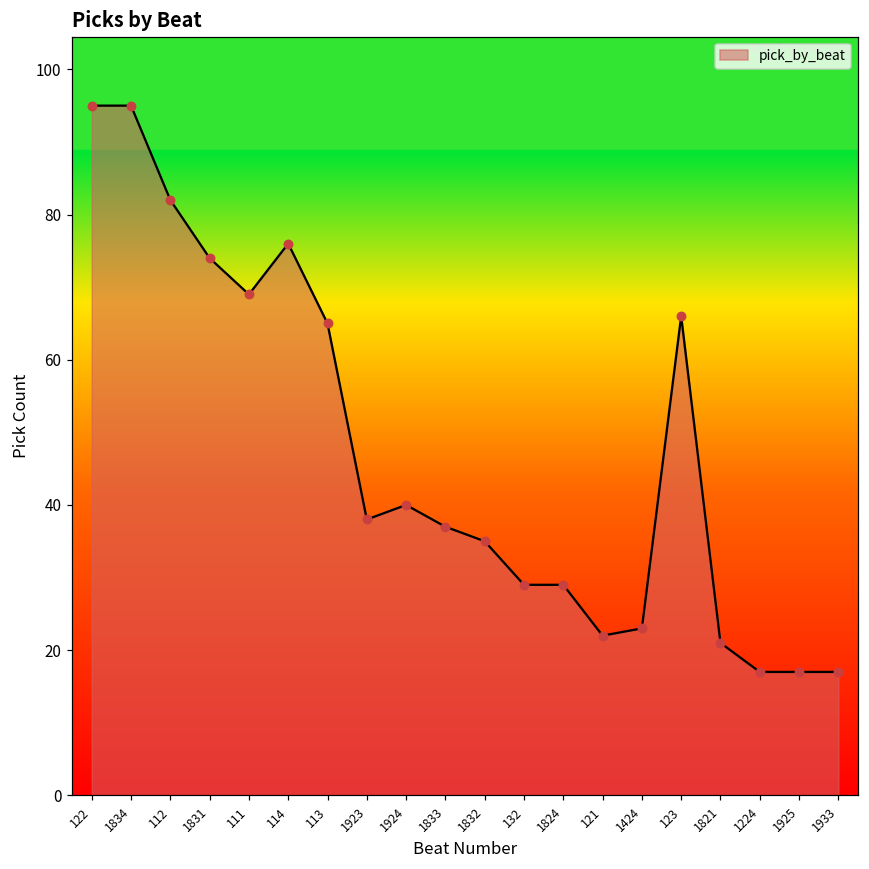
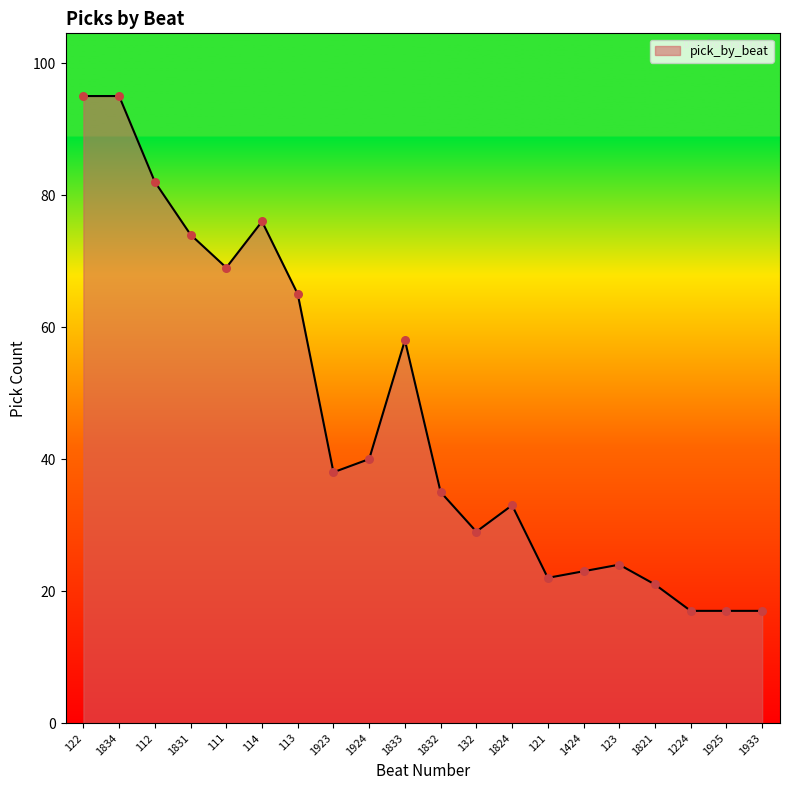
  {
    "122": 95,
    "1834": 95,
    "112": 82,
    "1831": 74,
    "111": 69,
    "114": 76,
    "113": 65,
    "1923": 38,
    "1924": 40,
-   "1833": 37,
+   "1833": 58,
    "1832": 35,
    "132": 29,
-   "1824": 29,
+   "1824": 33,
    "121": 22,
    "1424": 23,
-   "123": 66,
+   "123": 24,
    "1821": 21,
    "1224": 17,
    "1925": 17,
    "1933": 17
  }
